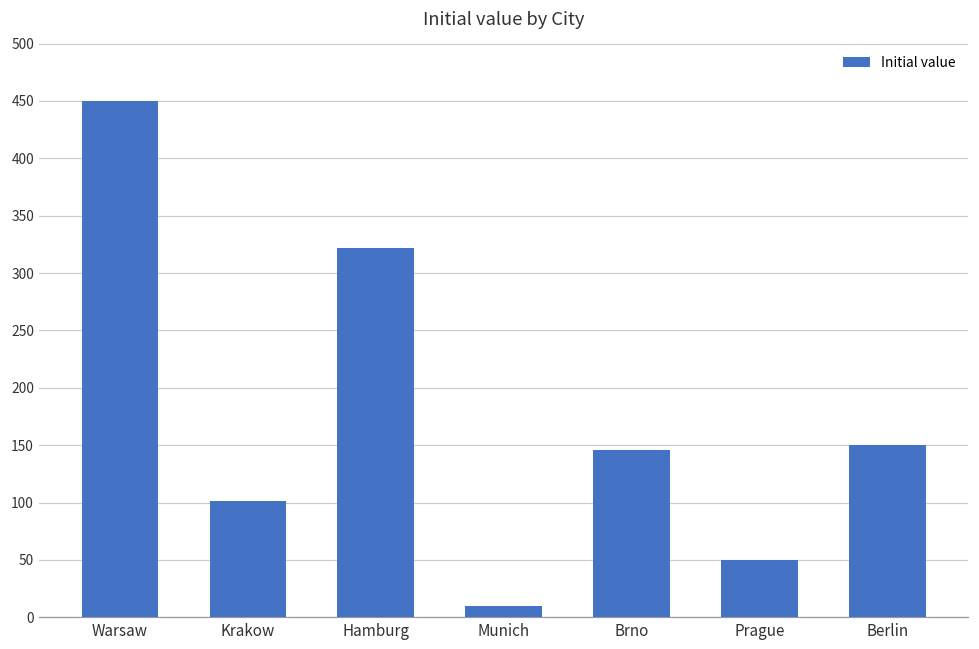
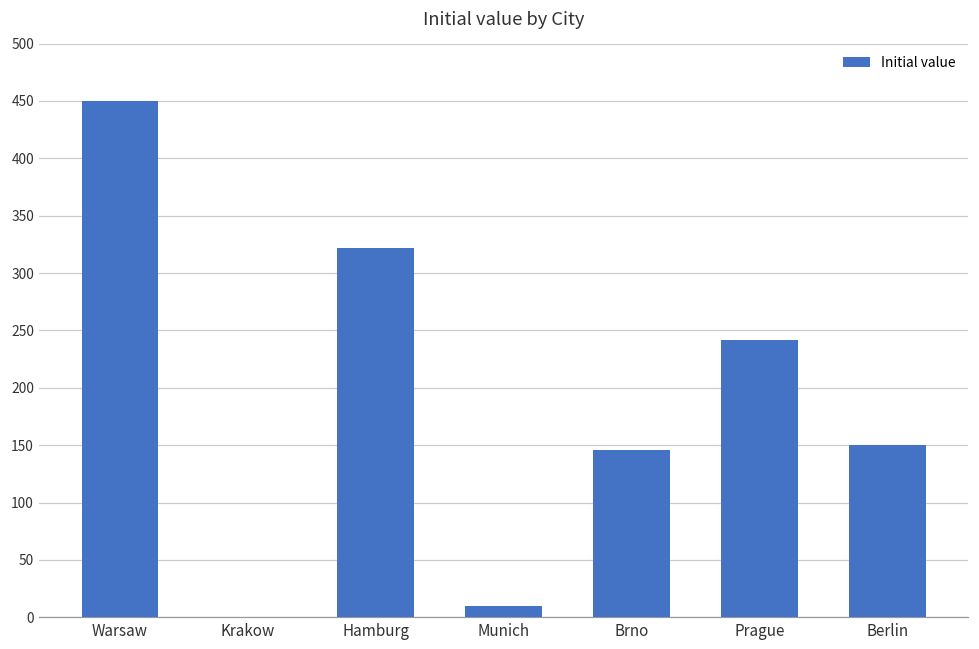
  {
    "Warsaw": 450,
-   "Krakow": 101,
+   "Krakow": 0,
    "Hamburg": 322,
    "Munich": 10,
    "Brno": 146,
-   "Prague": 50,
+   "Prague": 242,
    "Berlin": 150
  }
